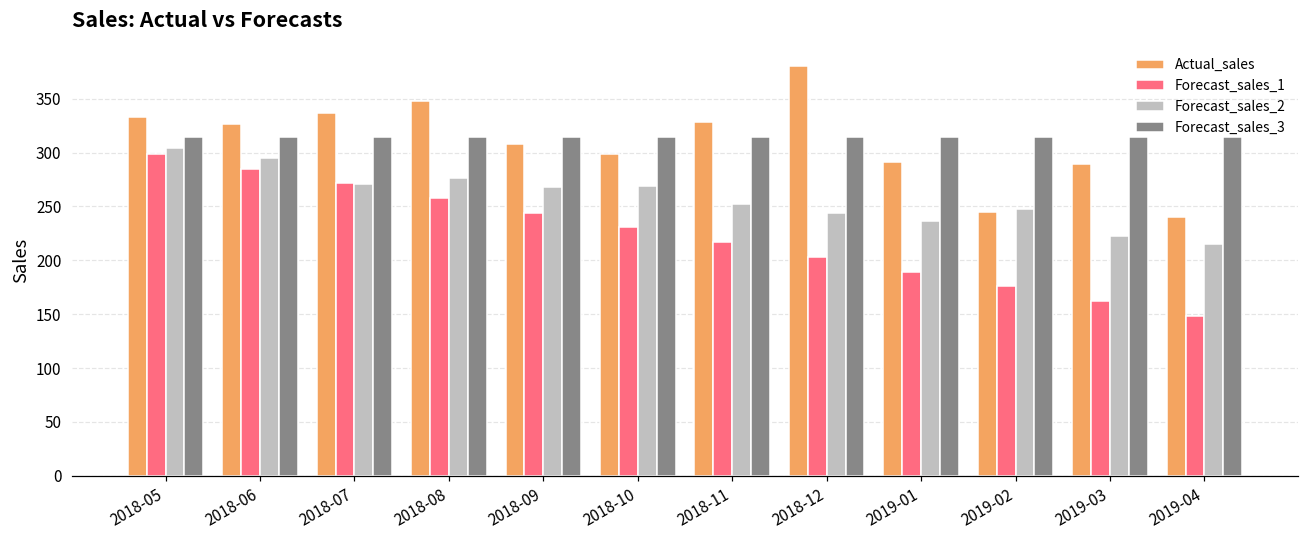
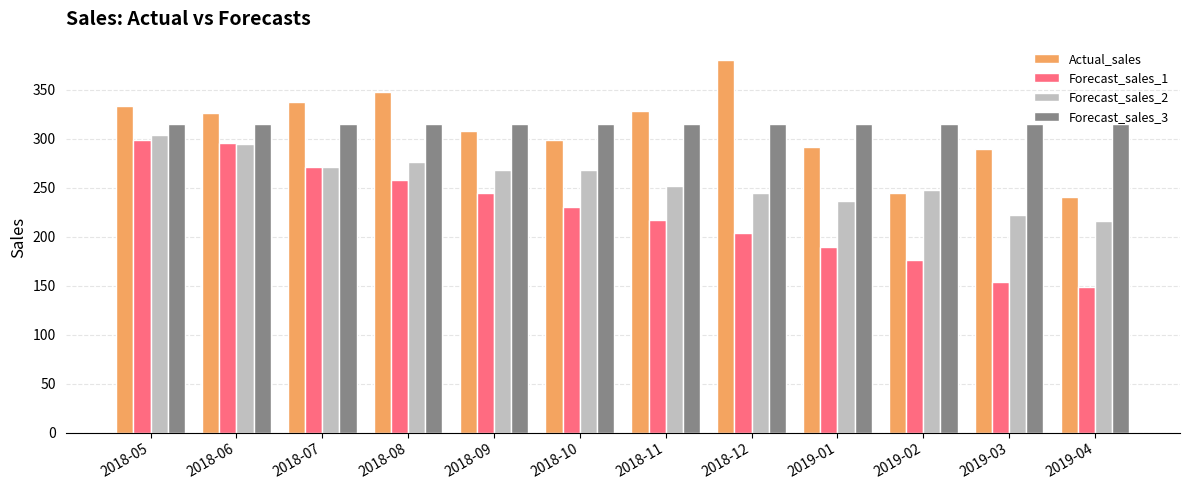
  {
    "Actual_sales": {
      "2018-05": 330,
      "2018-06": 330,
      "2018-07": 340,
      "2018-08": 350,
      "2018-09": 310,
      "2018-10": 300,
      "2018-11": 330,
      "2018-12": 380,
      "2019-01": 290,
      "2019-02": 250,
      "2019-03": 290,
      "2019-04": 240
    },
    "Forecast_sales_1": {
      "2018-05": 300,
-     "2018-06": 290,
+     "2018-06": 300,
      "2018-07": 270,
      "2018-08": 260,
      "2018-09": 240,
      "2018-10": 230,
      "2018-11": 220,
      "2018-12": 200,
      "2019-01": 190,
      "2019-02": 180,
-     "2019-03": 160,
+     "2019-03": 150,
      "2019-04": 150
    },
    "Forecast_sales_2": {
      "2018-05": 300,
      "2018-06": 290,
      "2018-07": 270,
      "2018-08": 280,
      "2018-09": 270,
      "2018-10": 270,
      "2018-11": 250,
      "2018-12": 240,
      "2019-01": 240,
      "2019-02": 250,
      "2019-03": 220,
      "2019-04": 220
    },
    "Forecast_sales_3": {
      "2018-05": 310,
      "2018-06": 310,
      "2018-07": 310,
      "2018-08": 310,
      "2018-09": 310,
      "2018-10": 310,
      "2018-11": 310,
      "2018-12": 310,
      "2019-01": 310,
      "2019-02": 310,
      "2019-03": 310,
      "2019-04": 310
    }
  }
